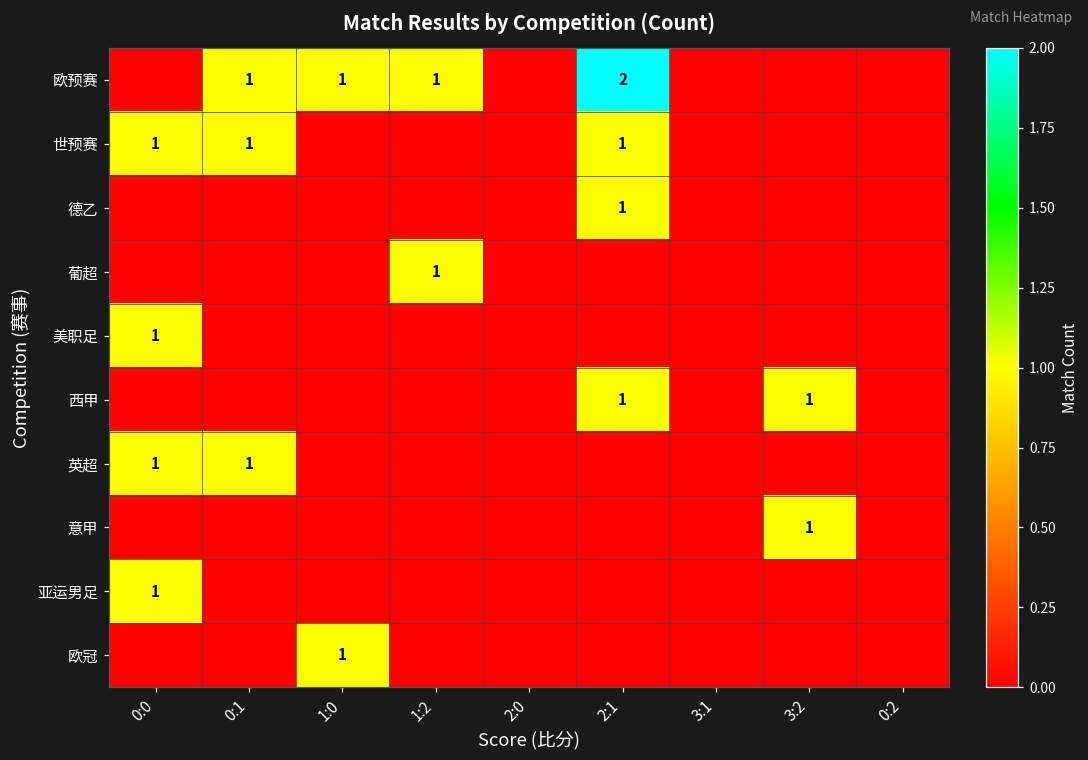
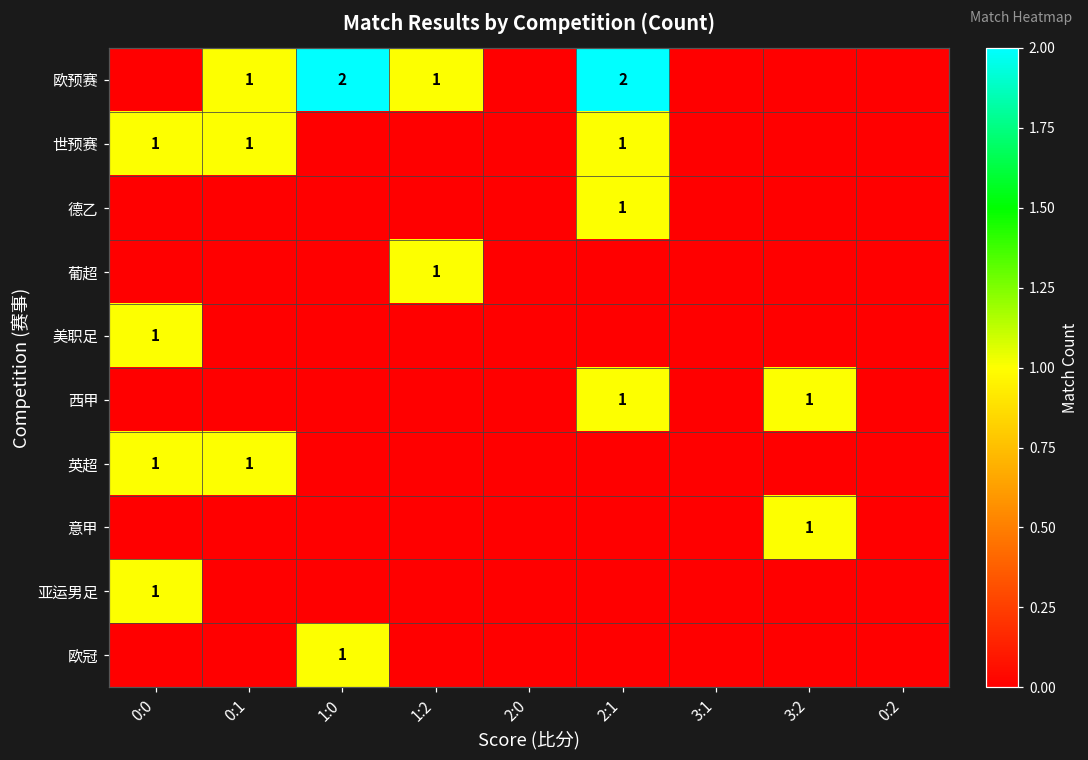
  {
    "欧预赛": {
      "0:1": 1,
-     "1:0": 1,
+     "1:0": 2,
      "1:2": 1,
      "2:1": 2
    },
    "世预赛": {
      "0:0": 1,
      "0:1": 1,
      "2:1": 1
    },
    "德乙": {
      "2:1": 1
    },
    "葡超": {
      "1:2": 1
    },
    "美职足": {
      "0:0": 1
    },
    "西甲": {
      "2:1": 1,
      "3:2": 1
    },
    "英超": {
      "0:0": 1,
      "0:1": 1
    },
    "意甲": {
      "3:2": 1
    },
    "亚运男足": {
      "0:0": 1
    },
    "欧冠": {
      "1:0": 1
    }
  }
